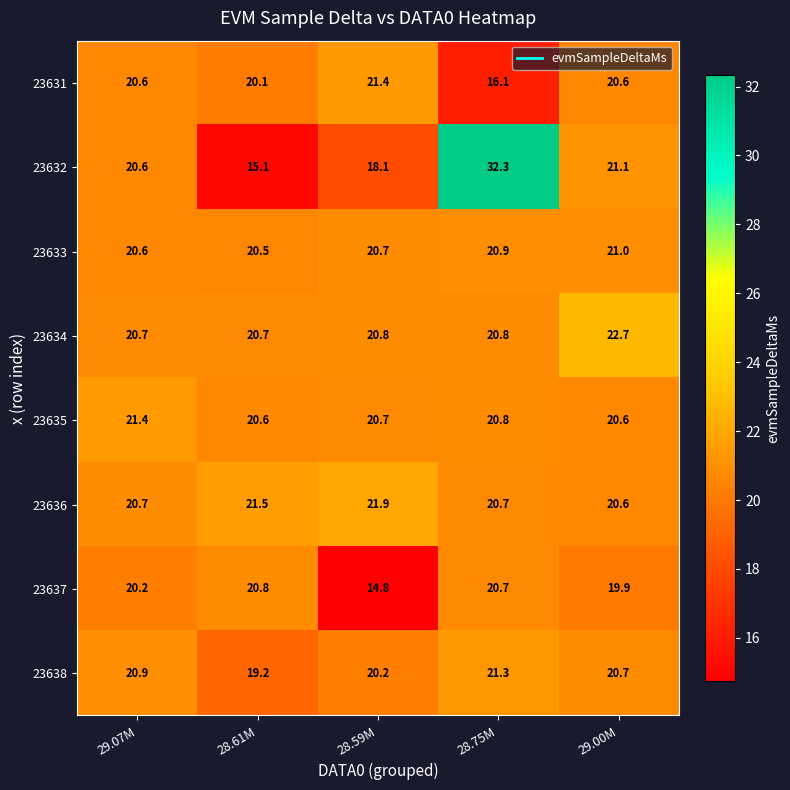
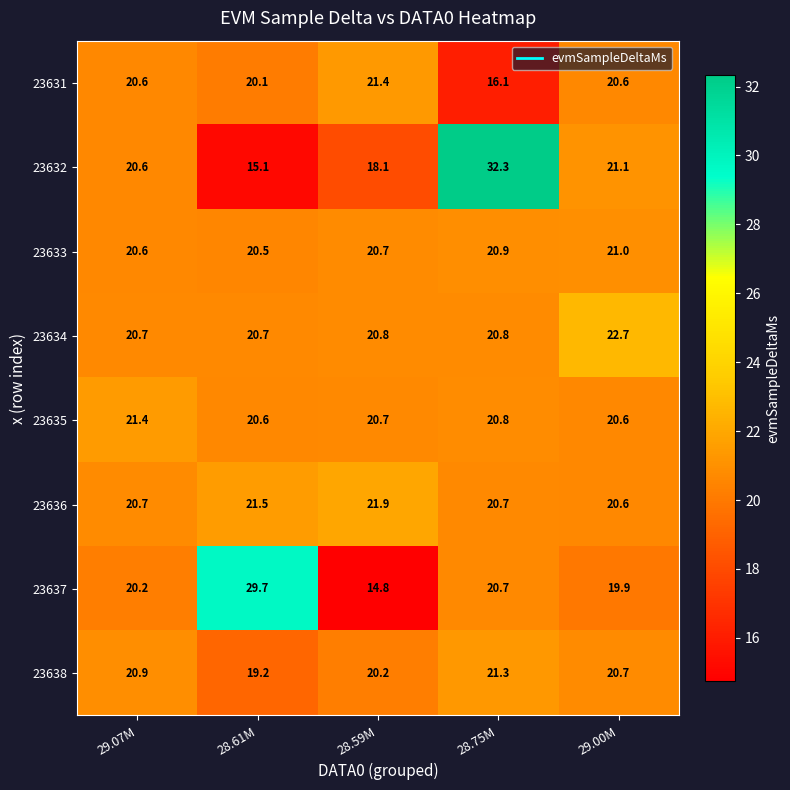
  {
    "23631": {
      "29.07M": 20.6,
      "28.61M": 20.1,
      "28.59M": 21.4,
      "28.75M": 16.1,
      "29.00M": 20.6
    },
    "23632": {
      "29.07M": 20.6,
      "28.61M": 15.1,
      "28.59M": 18.1,
      "28.75M": 32.3,
      "29.00M": 21.1
    },
    "23633": {
      "29.07M": 20.6,
      "28.61M": 20.5,
      "28.59M": 20.7,
      "28.75M": 20.9,
      "29.00M": 21.0
    },
    "23634": {
      "29.07M": 20.7,
      "28.61M": 20.7,
      "28.59M": 20.8,
      "28.75M": 20.8,
      "29.00M": 22.7
    },
    "23635": {
      "29.07M": 21.4,
      "28.61M": 20.6,
      "28.59M": 20.7,
      "28.75M": 20.8,
      "29.00M": 20.6
    },
    "23636": {
      "29.07M": 20.7,
      "28.61M": 21.5,
      "28.59M": 21.9,
      "28.75M": 20.7,
      "29.00M": 20.6
    },
    "23637": {
      "29.07M": 20.2,
-     "28.61M": 20.8,
+     "28.61M": 29.7,
      "28.59M": 14.8,
      "28.75M": 20.7,
      "29.00M": 19.9
    },
    "23638": {
      "29.07M": 20.9,
      "28.61M": 19.2,
      "28.59M": 20.2,
      "28.75M": 21.3,
      "29.00M": 20.7
    }
  }
